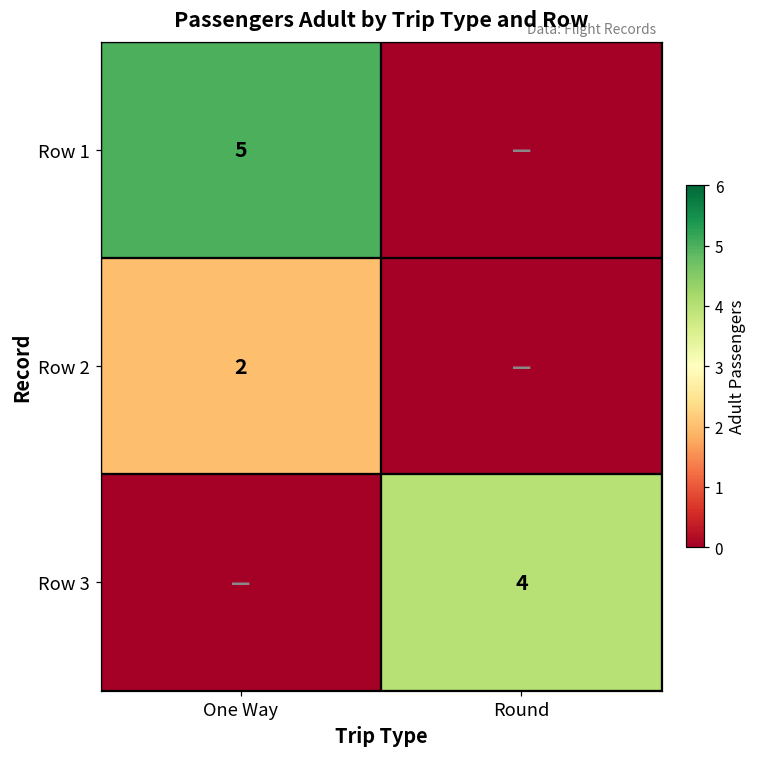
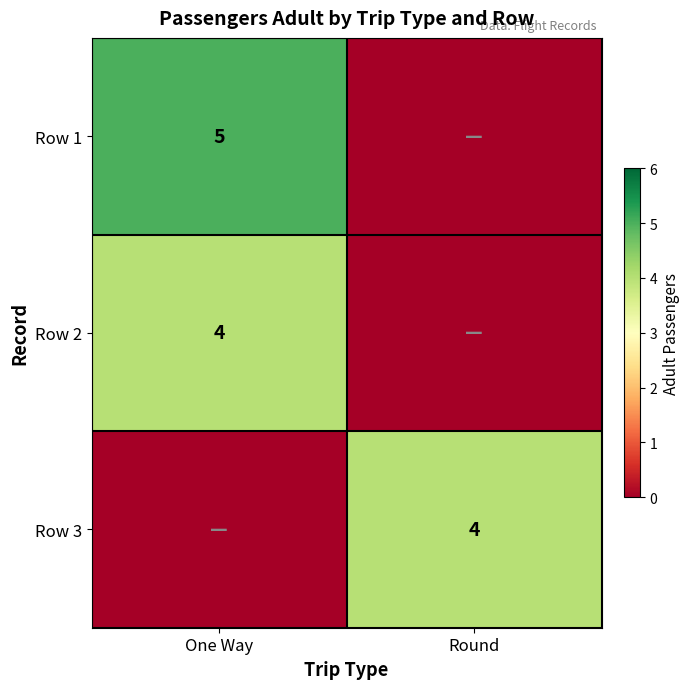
  {
    "Row 1": {
      "One Way": 5
    },
    "Row 2": {
-     "One Way": 2
+     "One Way": 4
    },
    "Row 3": {
      "Round": 4
    }
  }
